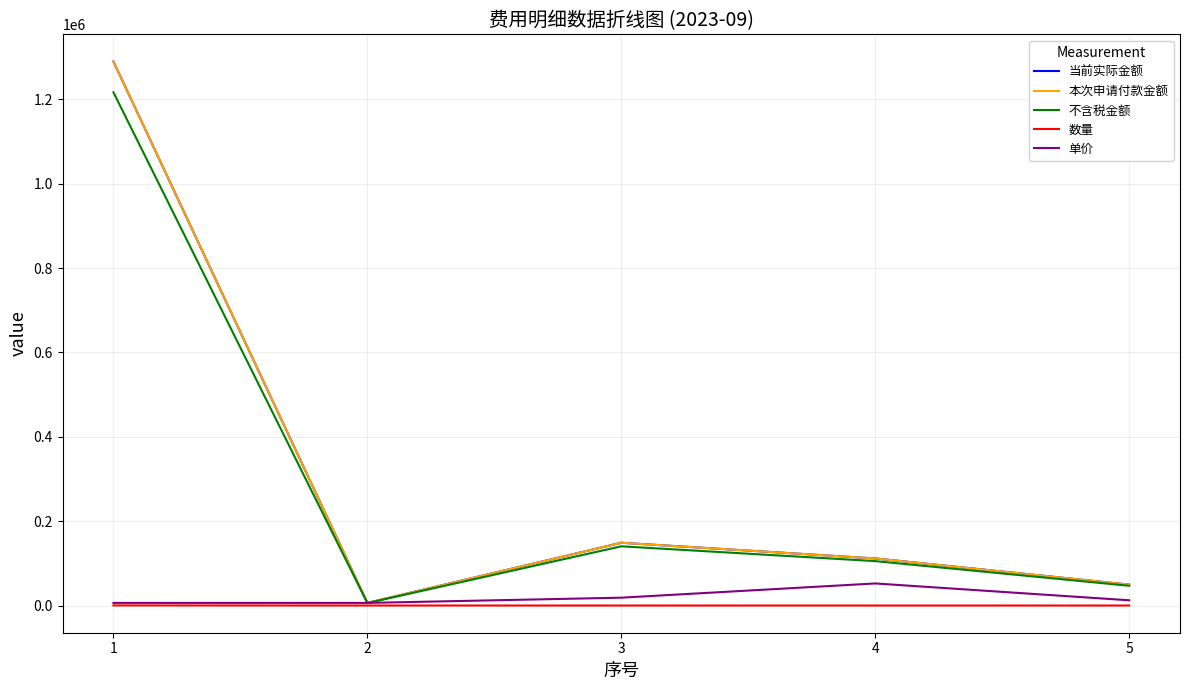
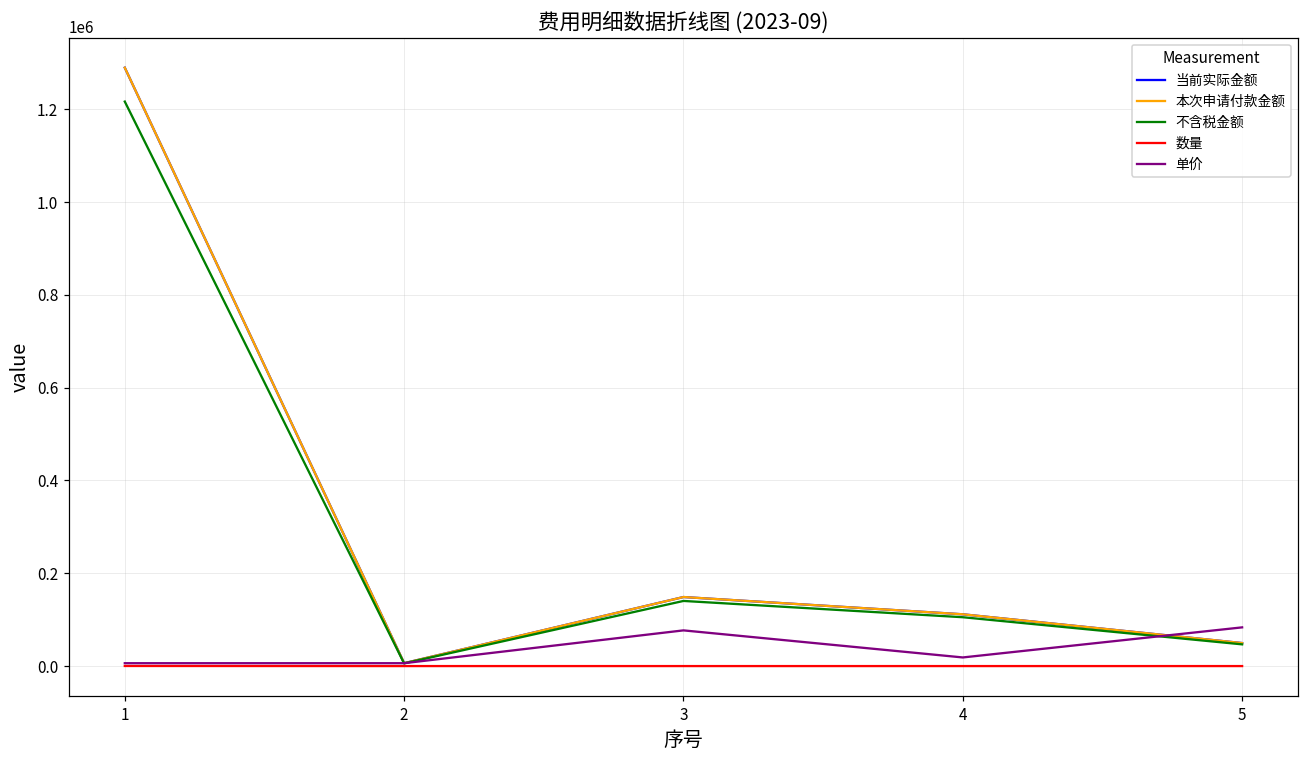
  {
    "本次申请付款金额": {
      "1": 1290000,
      "3": 150000,
      "4": 110000
    },
    "不含税金额": {
      "1": 1220000,
      "3": 140000,
      "4": 110000
    },
    "数量": {
      "3": 0,
      "4": 0,
      "5": 0
    },
    "单价": {
-     "3": 20000,
-     "4": 50000,
-     "5": 10000
+     "3": 80000,
+     "4": 20000,
+     "5": 80000
    }
  }
